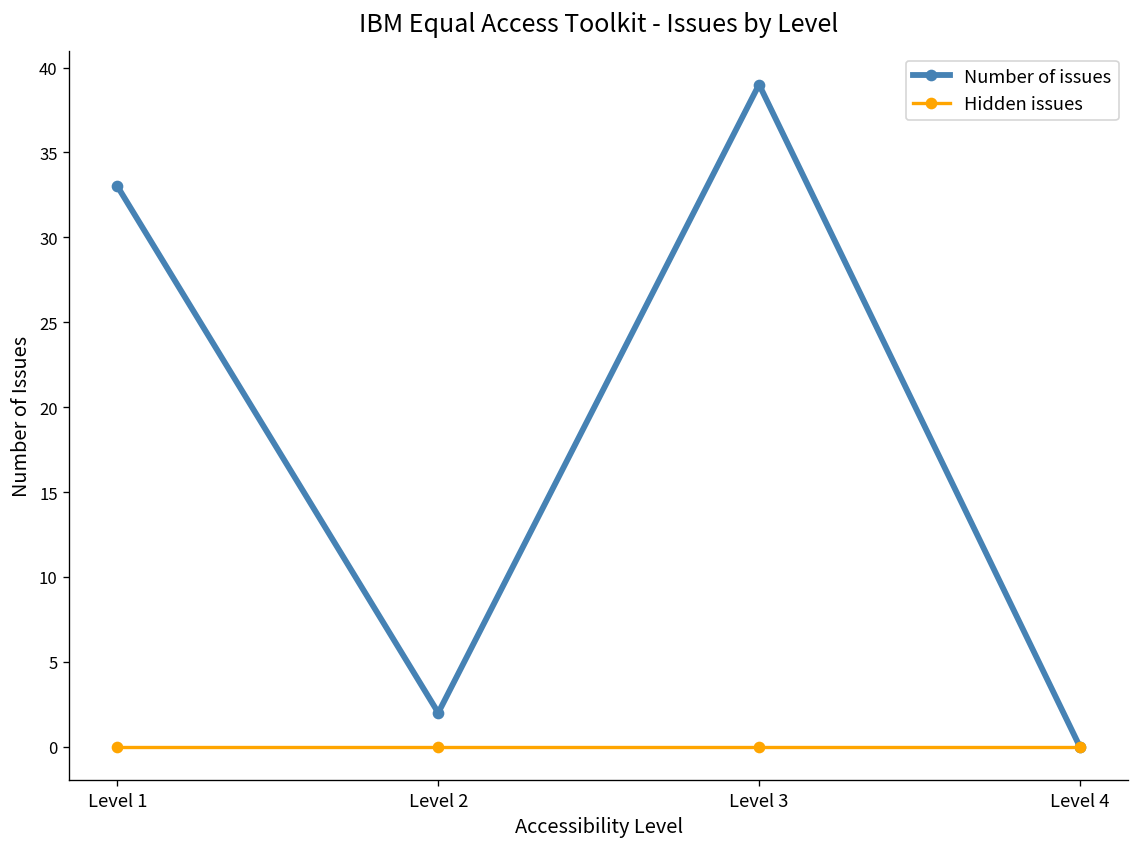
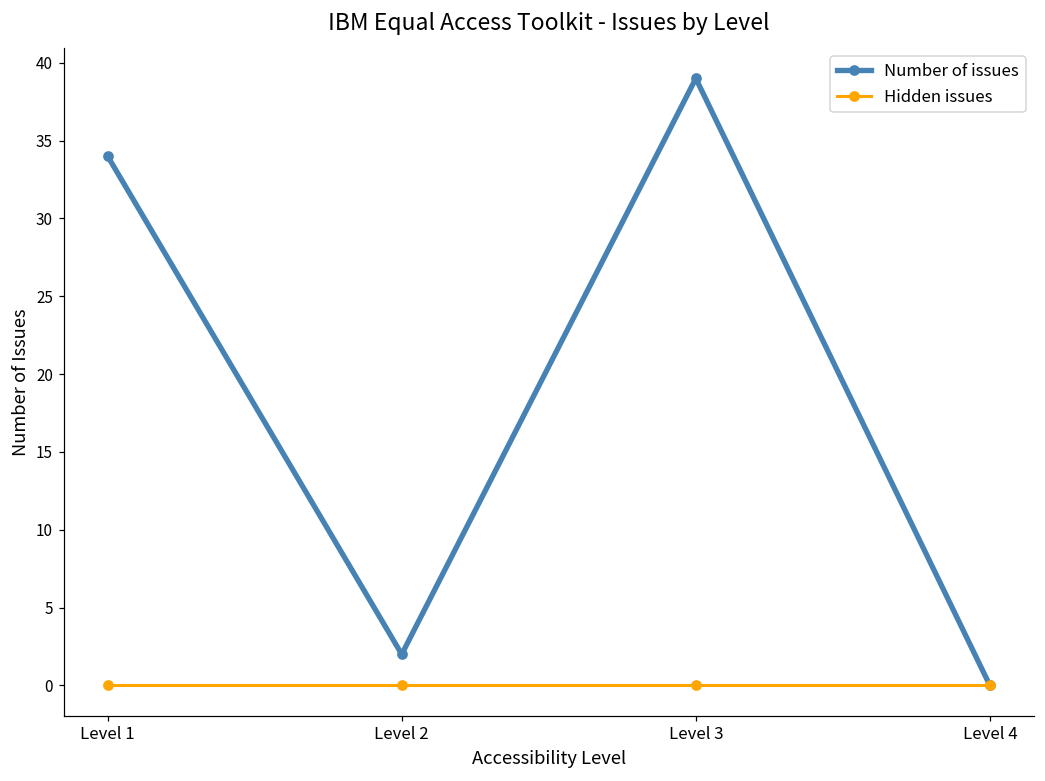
  {
    "Number of issues": {
-     "Level 1": 33,
+     "Level 1": 34,
      "Level 2": 2,
      "Level 3": 39
    },
    "Hidden issues": {
      "Level 1": 0,
      "Level 2": 0,
      "Level 3": 0
    }
  }
